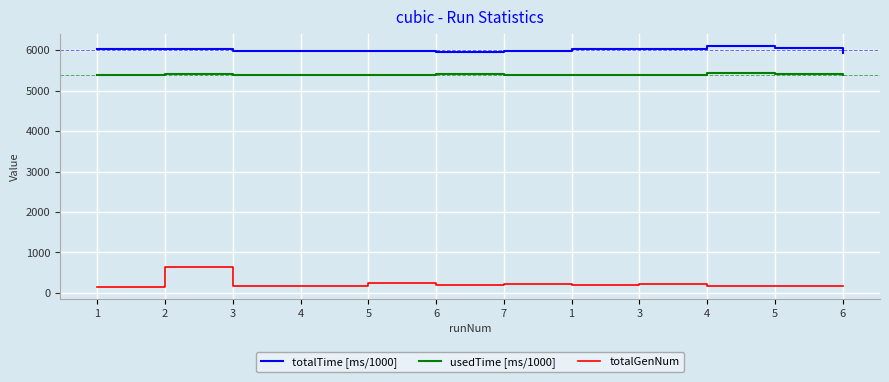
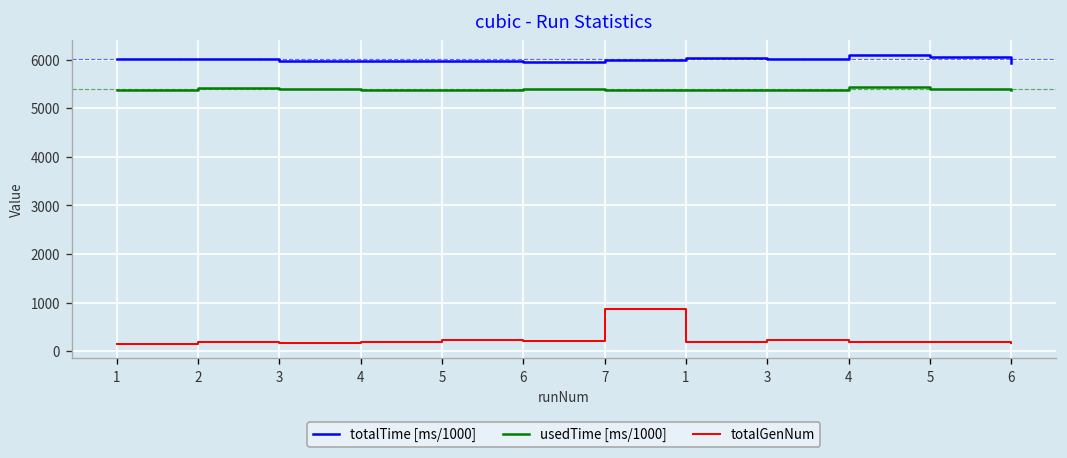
  {
    "totalTime [ms/1000]": {
      "2": 6000,
      "7": 6000
    },
    "usedTime [ms/1000]": {
      "2": 5400,
      "7": 5400
    },
    "totalGenNum": {
-     "2": 600,
-     "7": 200
+     "2": 200,
+     "7": 900
    }
  }
